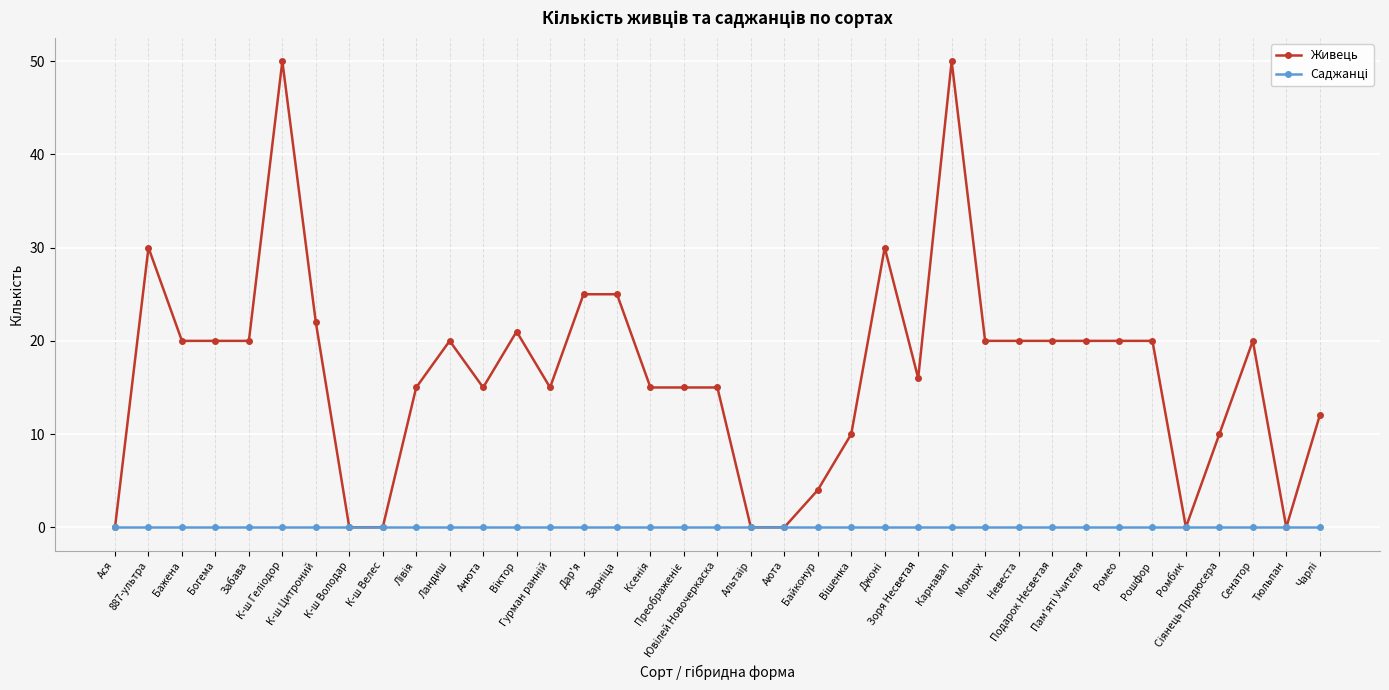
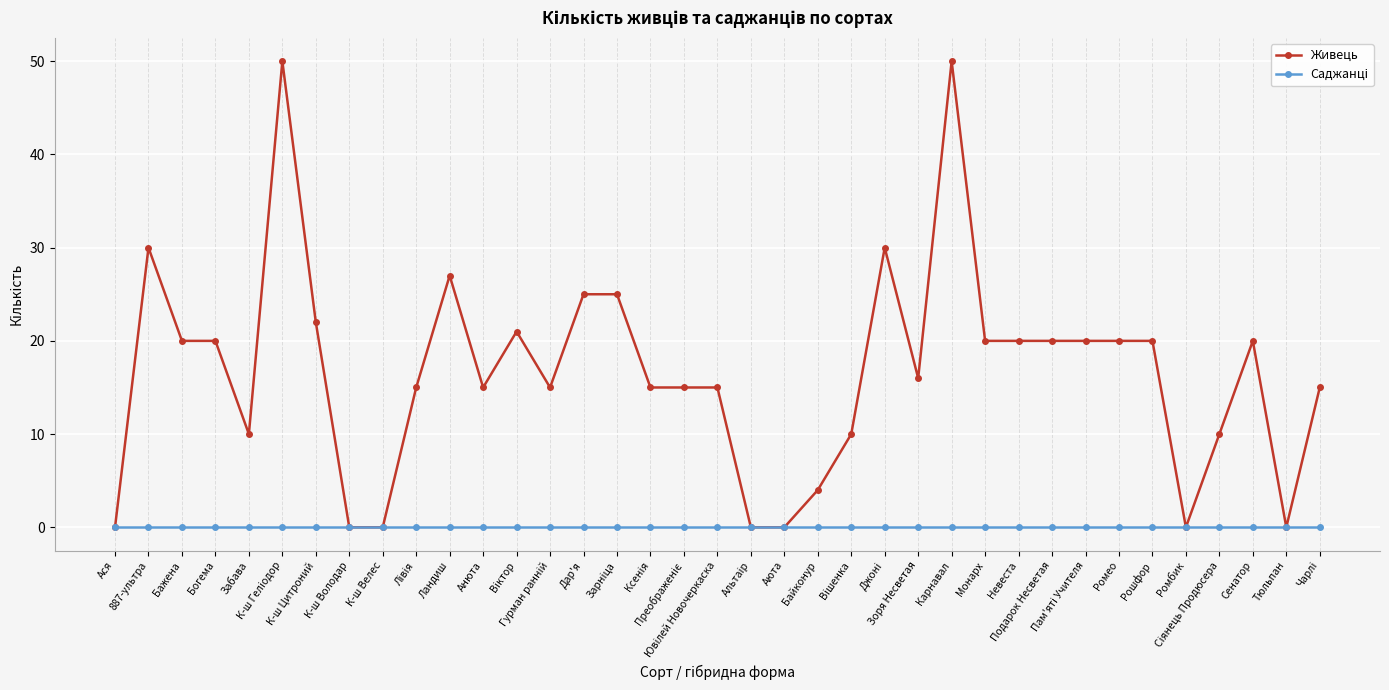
  {
    "Живець": {
      "887-ультра": 30,
      "Бажена": 20,
      "Богема": 20,
-     "Забава": 20,
+     "Забава": 10,
      "К-ш Геліодор": 50,
      "К-ш Цитроний": 22,
      "Лівія": 15,
-     "Ландиш": 20,
+     "Ландиш": 27,
      "Анюта": 15,
      "Віктор": 21,
      "Гурман ранній": 15,
      "Дар'я": 25,
      "Зарніца": 25,
      "Ксенія": 15,
      "Преображеніє": 15,
      "Ювілей Новочеркаска": 15,
      "Байконур": 4,
      "Вішенка": 10,
      "Джоні": 30,
      "Зоря Несветая": 16,
      "Карнавал": 50,
      "Монарх": 20,
      "Невеста": 20,
      "Подарок Несветая": 20,
      "Пам'яті Учителя": 20,
      "Ромео": 20,
      "Рошфор": 20,
      "Сіянець Продюсера": 10,
      "Сенатор": 20,
-     "Чарлі": 12
+     "Чарлі": 15
    },
    "Саджанці": {
      "887-ультра": 0,
      "Бажена": 0,
      "Богема": 0,
      "Забава": 0,
      "К-ш Геліодор": 0,
      "К-ш Цитроний": 0,
      "Лівія": 0,
      "Ландиш": 0,
      "Анюта": 0,
      "Віктор": 0,
      "Гурман ранній": 0,
      "Дар'я": 0,
      "Зарніца": 0,
      "Ксенія": 0,
      "Преображеніє": 0,
      "Ювілей Новочеркаска": 0,
      "Байконур": 0,
      "Вішенка": 0,
      "Джоні": 0,
      "Зоря Несветая": 0,
      "Карнавал": 0,
      "Монарх": 0,
      "Невеста": 0,
      "Подарок Несветая": 0,
      "Пам'яті Учителя": 0,
      "Ромео": 0,
      "Рошфор": 0,
      "Сіянець Продюсера": 0,
      "Сенатор": 0,
      "Чарлі": 0
    }
  }
